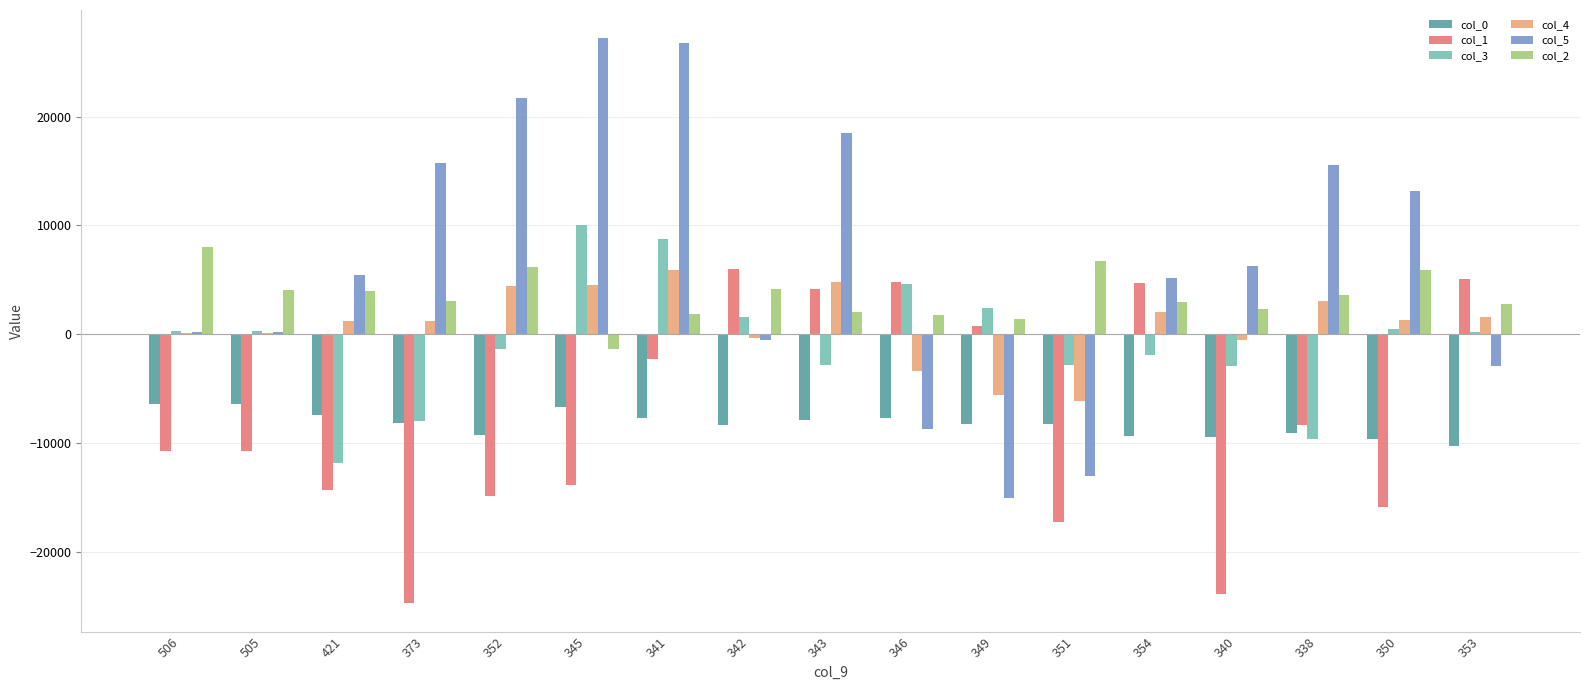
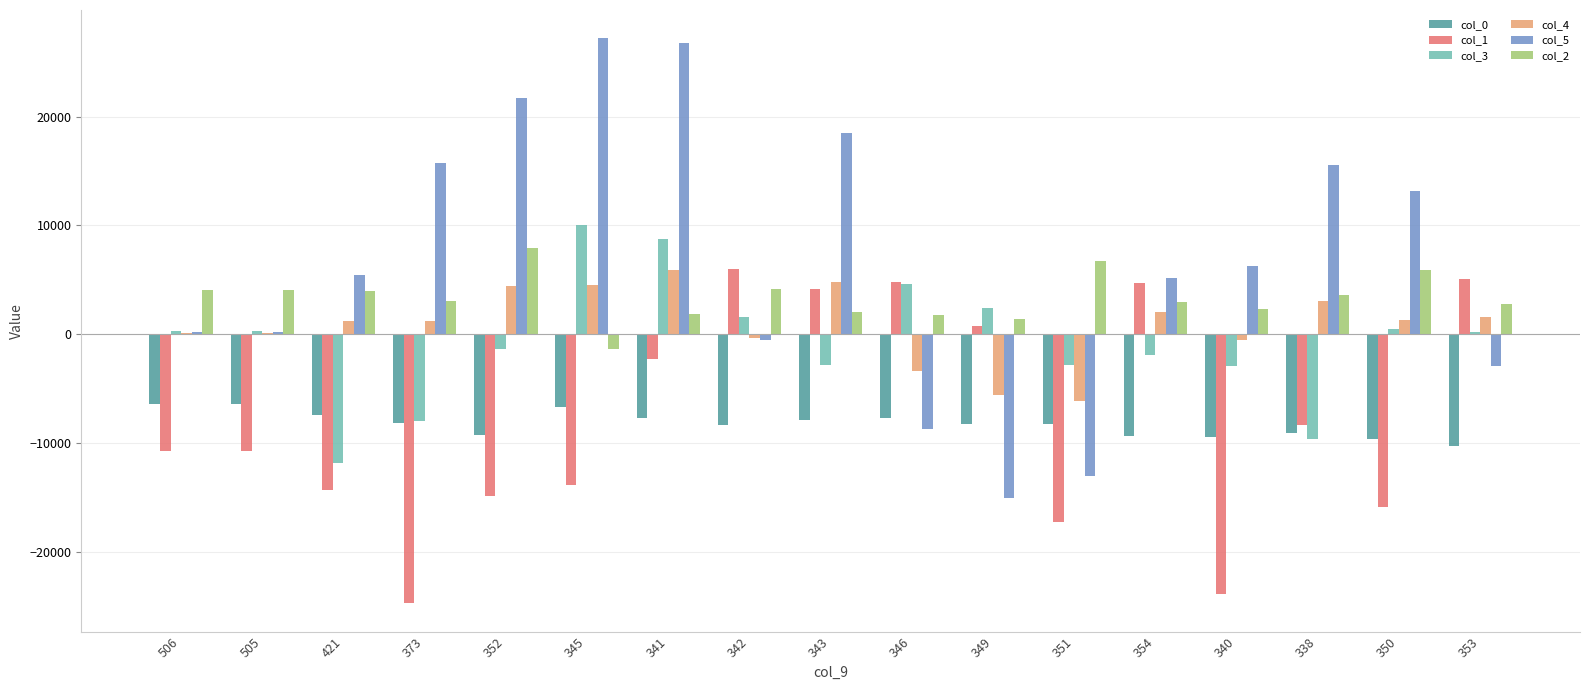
  {
    "col_2": {
-     "506": 8000,
+     "506": 4000,
      "505": 4000,
      "421": 4000,
      "373": 3100,
-     "352": 6200,
+     "352": 8000,
      "345": -1300,
      "341": 1800,
      "342": 4200,
      "343": 2100,
      "346": 1800,
      "349": 1400,
      "351": 6700,
      "354": 2900,
      "340": 2400,
      "338": 3600,
      "350": 5900,
      "353": 2800
    }
  }
